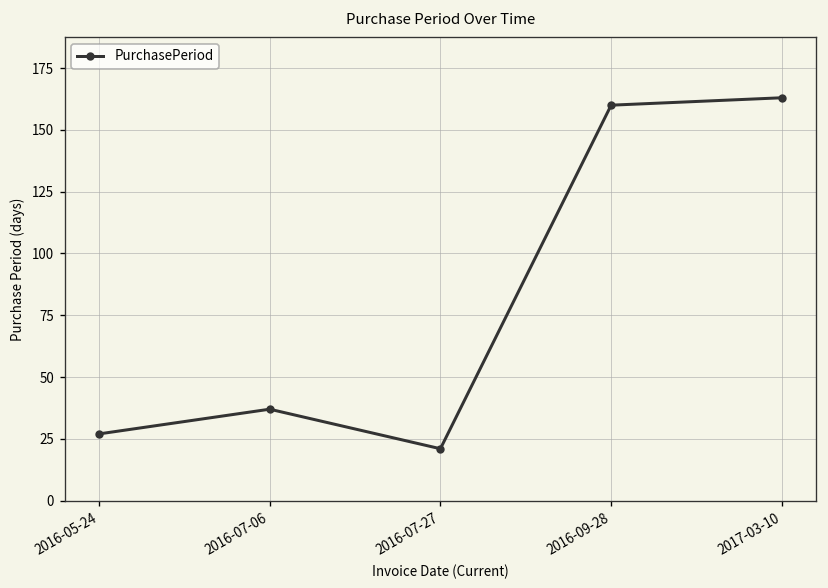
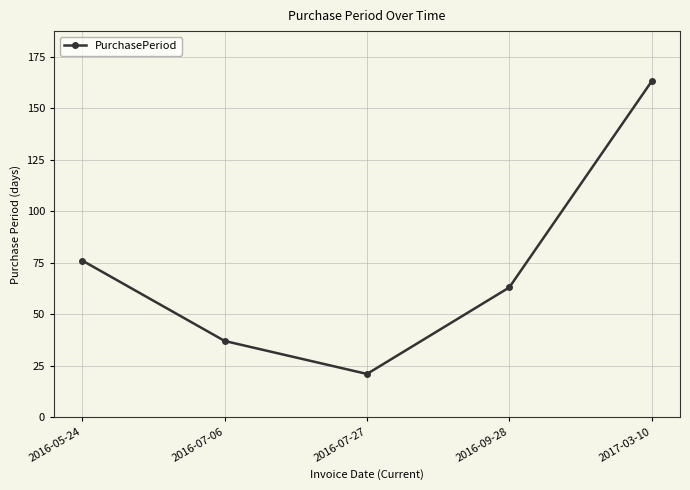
  {
-   "2016-05-24": 27,
+   "2016-05-24": 76,
    "2016-07-06": 37,
    "2016-07-27": 21,
-   "2016-09-28": 160,
+   "2016-09-28": 63,
    "2017-03-10": 163
  }
